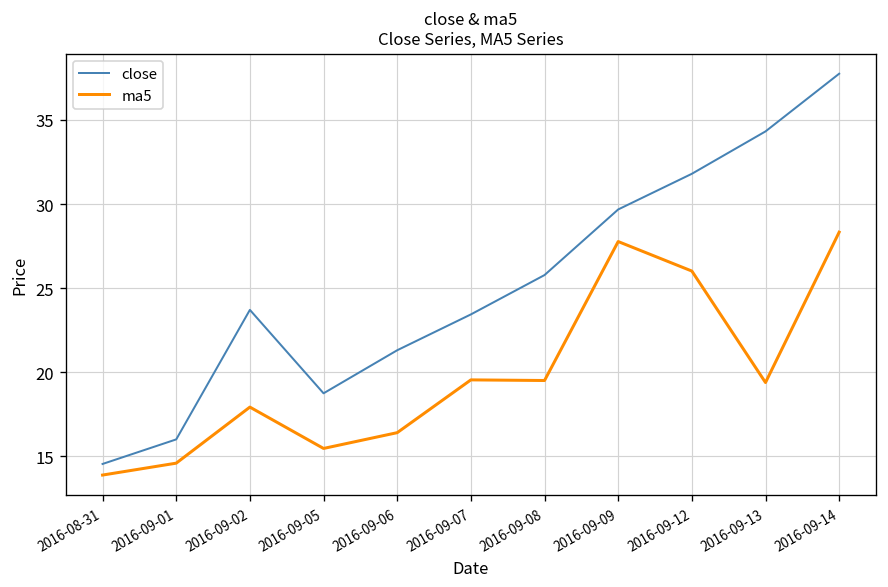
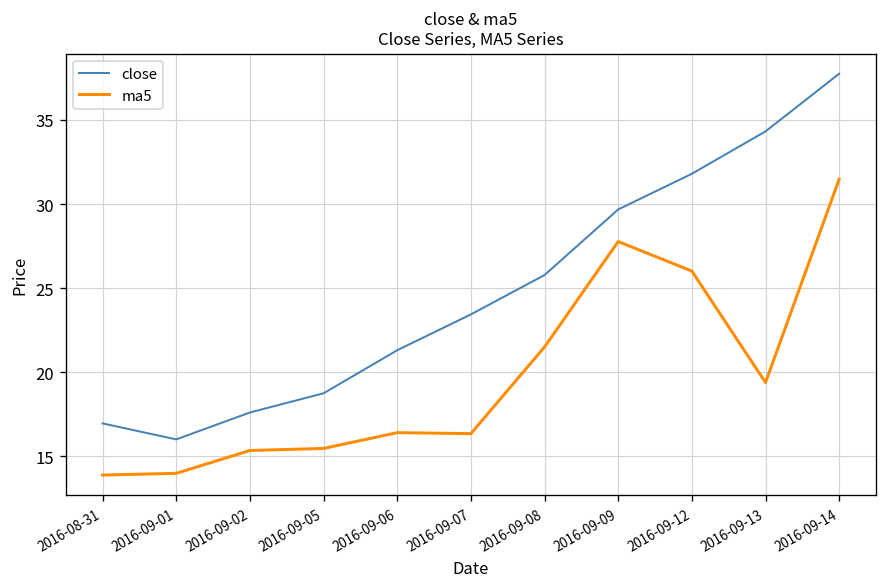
  {
    "close": {
-     "2016-08-31": 14.6,
+     "2016-08-31": 17.0,
      "2016-09-01": 16.0,
-     "2016-09-02": 23.7,
+     "2016-09-02": 17.6,
      "2016-09-05": 18.8,
      "2016-09-06": 21.3,
      "2016-09-07": 23.4,
      "2016-09-08": 25.8,
      "2016-09-09": 29.7,
      "2016-09-12": 31.8,
      "2016-09-13": 34.3,
      "2016-09-14": 37.8
    },
    "ma5": {
      "2016-08-31": 13.9,
-     "2016-09-01": 14.6,
-     "2016-09-02": 17.9,
+     "2016-09-01": 14.0,
+     "2016-09-02": 15.4,
      "2016-09-05": 15.5,
      "2016-09-06": 16.4,
-     "2016-09-07": 19.5,
-     "2016-09-08": 19.5,
+     "2016-09-07": 16.4,
+     "2016-09-08": 21.5,
      "2016-09-09": 27.8,
      "2016-09-12": 26.0,
      "2016-09-13": 19.4,
-     "2016-09-14": 28.3
+     "2016-09-14": 31.5
    }
  }
